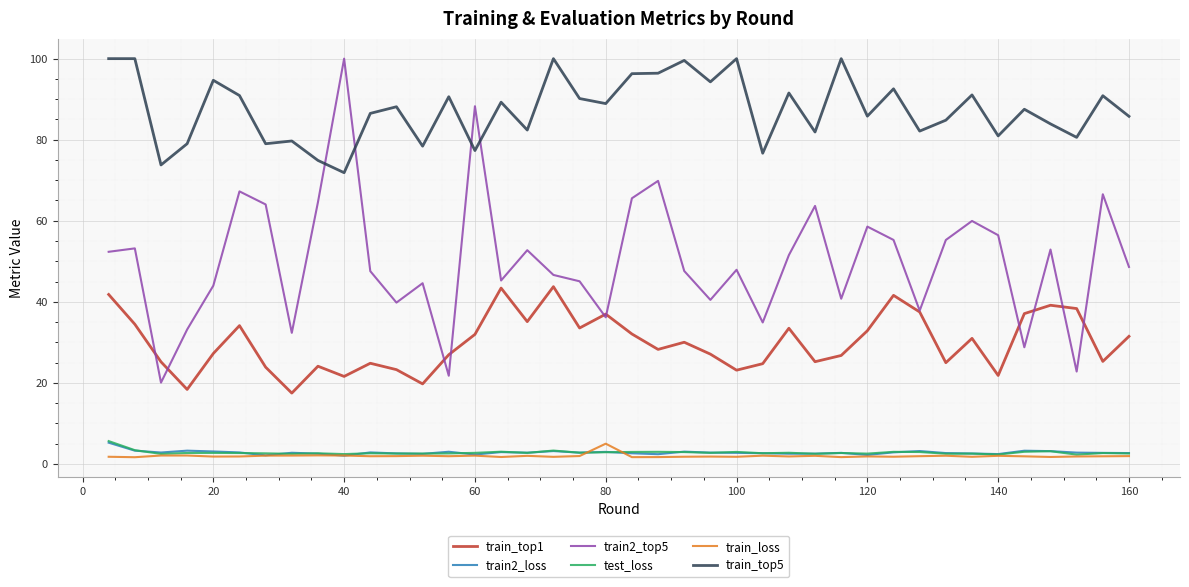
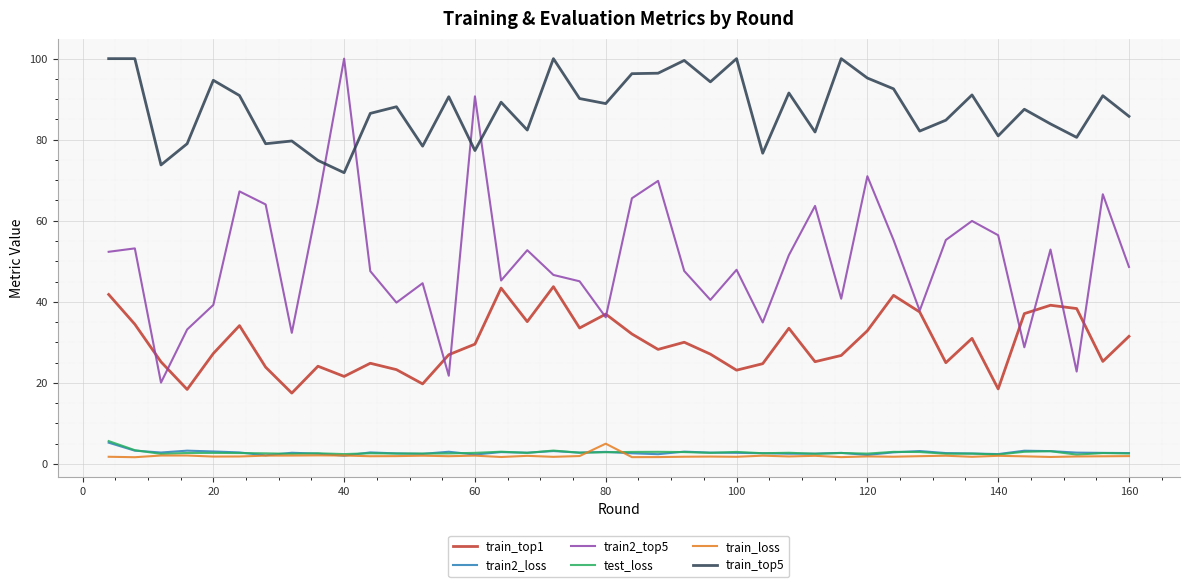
  {
    "train_top1": {
      "20": 27,
      "40": 22,
-     "60": 32,
+     "60": 30,
      "80": 37,
      "100": 23,
      "120": 33,
-     "140": 22,
+     "140": 19,
      "160": 31
    },
    "train2_top5": {
-     "20": 44,
+     "20": 39,
      "40": 100,
-     "60": 88,
+     "60": 91,
      "80": 36,
      "100": 48,
-     "120": 59,
+     "120": 71,
      "140": 56,
      "160": 49
    },
    "train_loss": {
      "20": 2,
      "80": 5,
      "100": 2,
      "160": 2
    },
    "train_top5": {
      "20": 95,
      "40": 72,
      "60": 77,
      "80": 89,
      "100": 100,
-     "120": 86,
+     "120": 95,
      "140": 81,
      "160": 86
    }
  }
